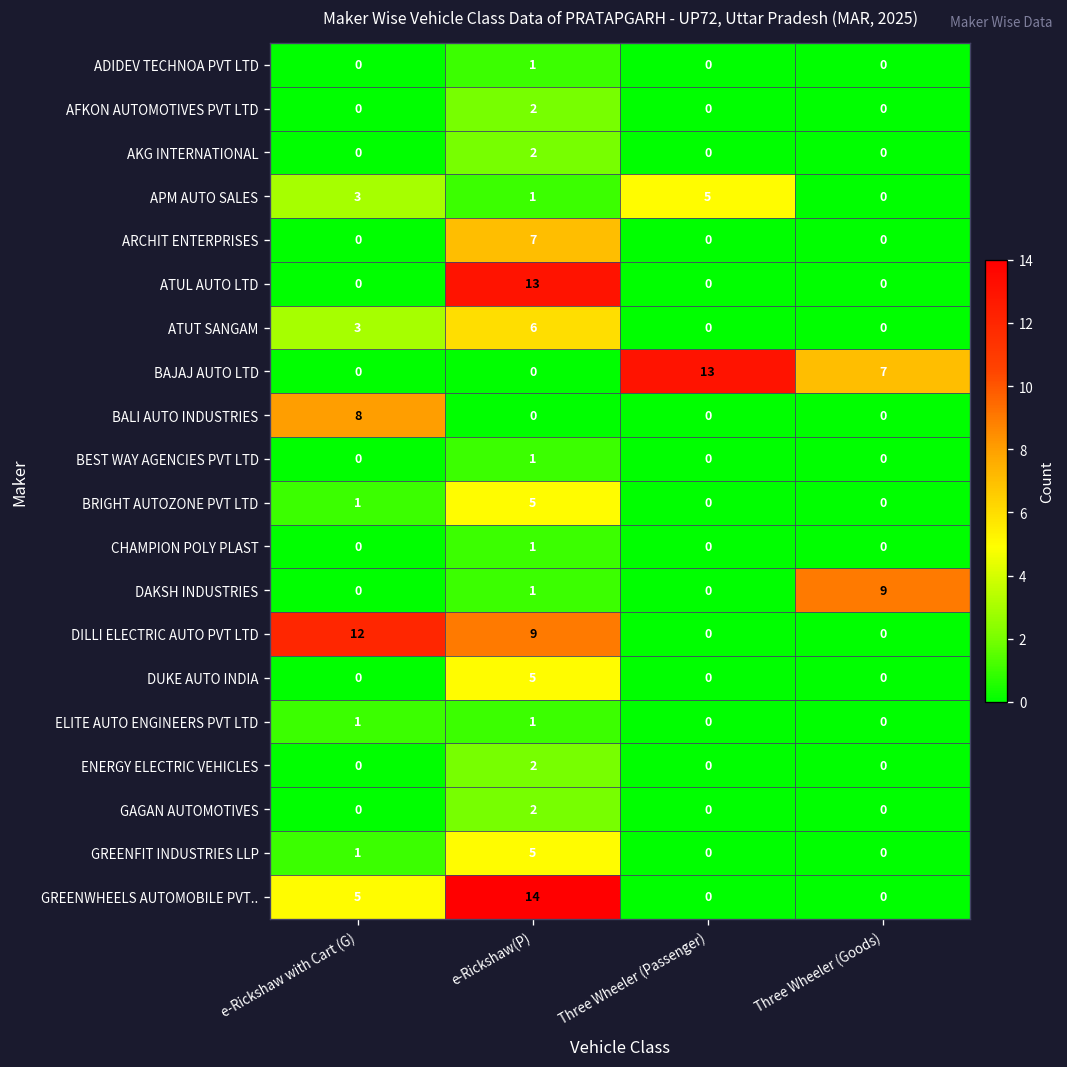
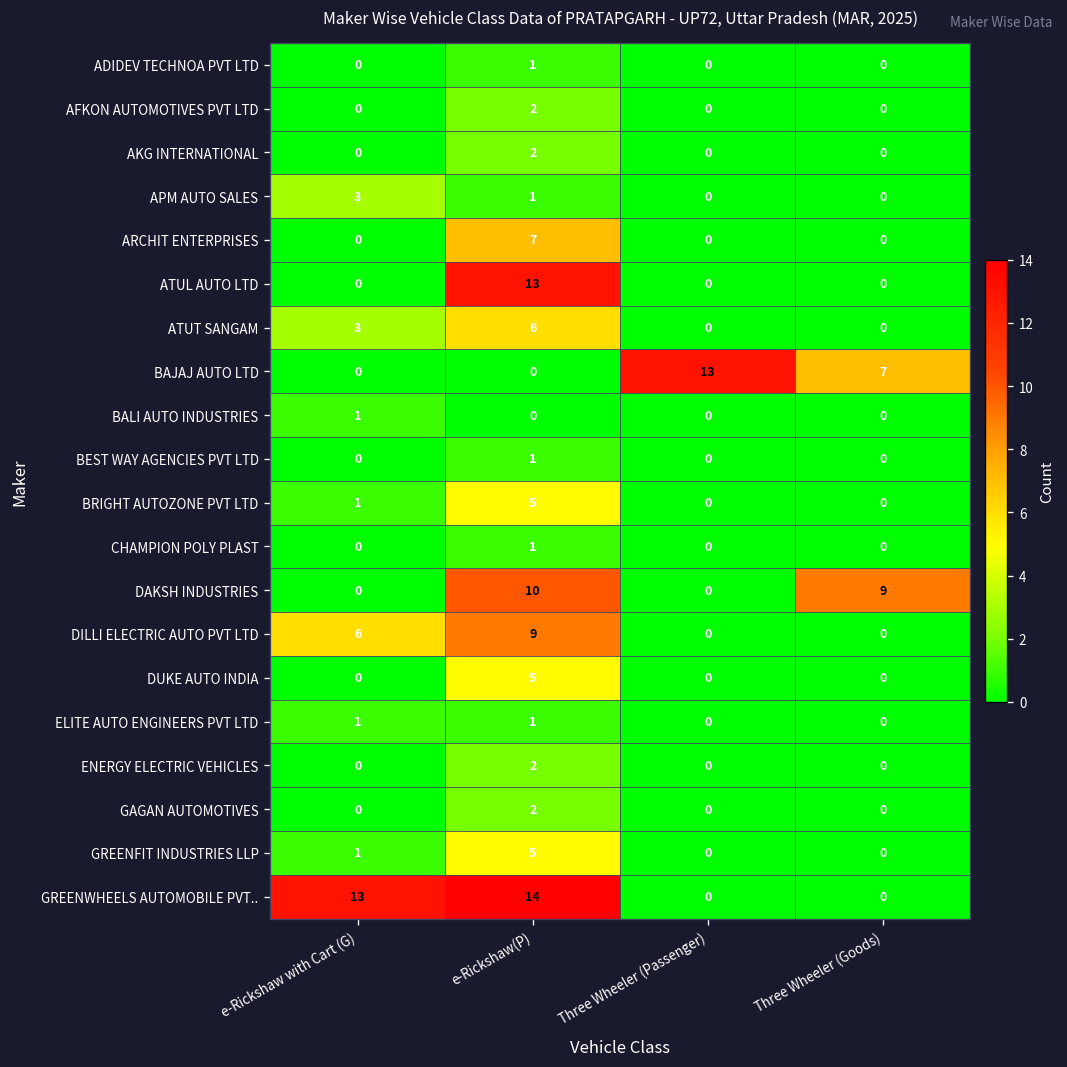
  {
    "ADIDEV TECHNOA PVT LTD": {
      "e-Rickshaw with Cart (G)": 0,
      "e-Rickshaw(P)": 1,
      "Three Wheeler (Passenger)": 0,
      "Three Wheeler (Goods)": 0
    },
    "AFKON AUTOMOTIVES PVT LTD": {
      "e-Rickshaw with Cart (G)": 0,
      "e-Rickshaw(P)": 2,
      "Three Wheeler (Passenger)": 0,
      "Three Wheeler (Goods)": 0
    },
    "AKG INTERNATIONAL": {
      "e-Rickshaw with Cart (G)": 0,
      "e-Rickshaw(P)": 2,
      "Three Wheeler (Passenger)": 0,
      "Three Wheeler (Goods)": 0
    },
    "APM AUTO SALES": {
      "e-Rickshaw with Cart (G)": 3,
      "e-Rickshaw(P)": 1,
-     "Three Wheeler (Passenger)": 5,
+     "Three Wheeler (Passenger)": 0,
      "Three Wheeler (Goods)": 0
    },
    "ARCHIT ENTERPRISES": {
      "e-Rickshaw with Cart (G)": 0,
      "e-Rickshaw(P)": 7,
      "Three Wheeler (Passenger)": 0,
      "Three Wheeler (Goods)": 0
    },
    "ATUL AUTO LTD": {
      "e-Rickshaw with Cart (G)": 0,
      "e-Rickshaw(P)": 13,
      "Three Wheeler (Passenger)": 0,
      "Three Wheeler (Goods)": 0
    },
    "ATUT SANGAM": {
      "e-Rickshaw with Cart (G)": 3,
      "e-Rickshaw(P)": 6,
      "Three Wheeler (Passenger)": 0,
      "Three Wheeler (Goods)": 0
    },
    "BAJAJ AUTO LTD": {
      "e-Rickshaw with Cart (G)": 0,
      "e-Rickshaw(P)": 0,
      "Three Wheeler (Passenger)": 13,
      "Three Wheeler (Goods)": 7
    },
    "BALI AUTO INDUSTRIES": {
-     "e-Rickshaw with Cart (G)": 8,
+     "e-Rickshaw with Cart (G)": 1,
      "e-Rickshaw(P)": 0,
      "Three Wheeler (Passenger)": 0,
      "Three Wheeler (Goods)": 0
    },
    "BEST WAY AGENCIES PVT LTD": {
      "e-Rickshaw with Cart (G)": 0,
      "e-Rickshaw(P)": 1,
      "Three Wheeler (Passenger)": 0,
      "Three Wheeler (Goods)": 0
    },
    "BRIGHT AUTOZONE PVT LTD": {
      "e-Rickshaw with Cart (G)": 1,
      "e-Rickshaw(P)": 5,
      "Three Wheeler (Passenger)": 0,
      "Three Wheeler (Goods)": 0
    },
    "CHAMPION POLY PLAST": {
      "e-Rickshaw with Cart (G)": 0,
      "e-Rickshaw(P)": 1,
      "Three Wheeler (Passenger)": 0,
      "Three Wheeler (Goods)": 0
    },
    "DAKSH INDUSTRIES": {
      "e-Rickshaw with Cart (G)": 0,
-     "e-Rickshaw(P)": 1,
+     "e-Rickshaw(P)": 10,
      "Three Wheeler (Passenger)": 0,
      "Three Wheeler (Goods)": 9
    },
    "DILLI ELECTRIC AUTO PVT LTD": {
-     "e-Rickshaw with Cart (G)": 12,
+     "e-Rickshaw with Cart (G)": 6,
      "e-Rickshaw(P)": 9,
      "Three Wheeler (Passenger)": 0,
      "Three Wheeler (Goods)": 0
    },
    "DUKE AUTO INDIA": {
      "e-Rickshaw with Cart (G)": 0,
      "e-Rickshaw(P)": 5,
      "Three Wheeler (Passenger)": 0,
      "Three Wheeler (Goods)": 0
    },
    "ELITE AUTO ENGINEERS PVT LTD": {
      "e-Rickshaw with Cart (G)": 1,
      "e-Rickshaw(P)": 1,
      "Three Wheeler (Passenger)": 0,
      "Three Wheeler (Goods)": 0
    },
    "ENERGY ELECTRIC VEHICLES": {
      "e-Rickshaw with Cart (G)": 0,
      "e-Rickshaw(P)": 2,
      "Three Wheeler (Passenger)": 0,
      "Three Wheeler (Goods)": 0
    },
    "GAGAN AUTOMOTIVES": {
      "e-Rickshaw with Cart (G)": 0,
      "e-Rickshaw(P)": 2,
      "Three Wheeler (Passenger)": 0,
      "Three Wheeler (Goods)": 0
    },
    "GREENFIT INDUSTRIES LLP": {
      "e-Rickshaw with Cart (G)": 1,
      "e-Rickshaw(P)": 5,
      "Three Wheeler (Passenger)": 0,
      "Three Wheeler (Goods)": 0
    },
    "GREENWHEELS AUTOMOBILE PVT..": {
-     "e-Rickshaw with Cart (G)": 5,
+     "e-Rickshaw with Cart (G)": 13,
      "e-Rickshaw(P)": 14,
      "Three Wheeler (Passenger)": 0,
      "Three Wheeler (Goods)": 0
    }
  }
